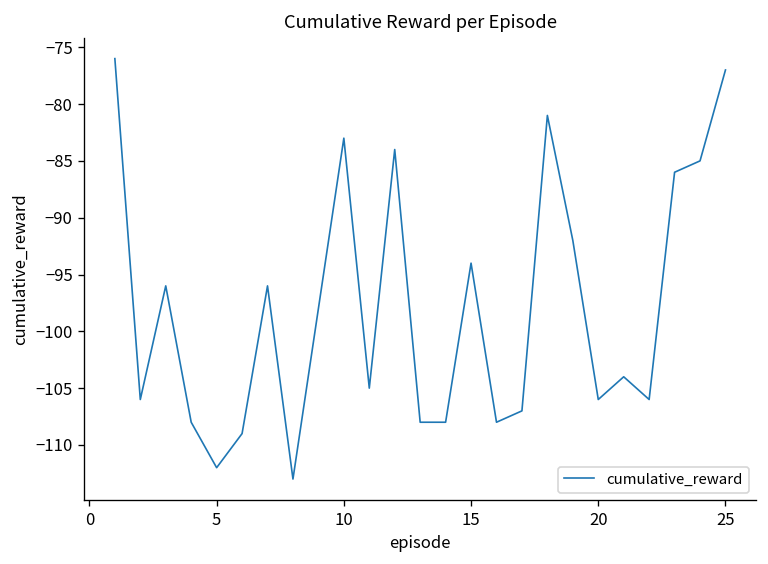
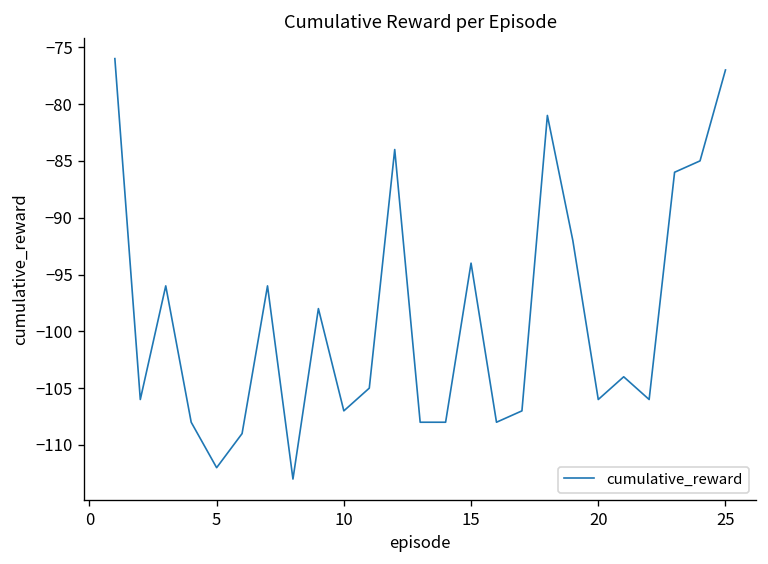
  {
    "5": -112,
-   "10": -83,
+   "10": -107,
    "15": -94,
    "20": -106,
    "25": -77
  }
